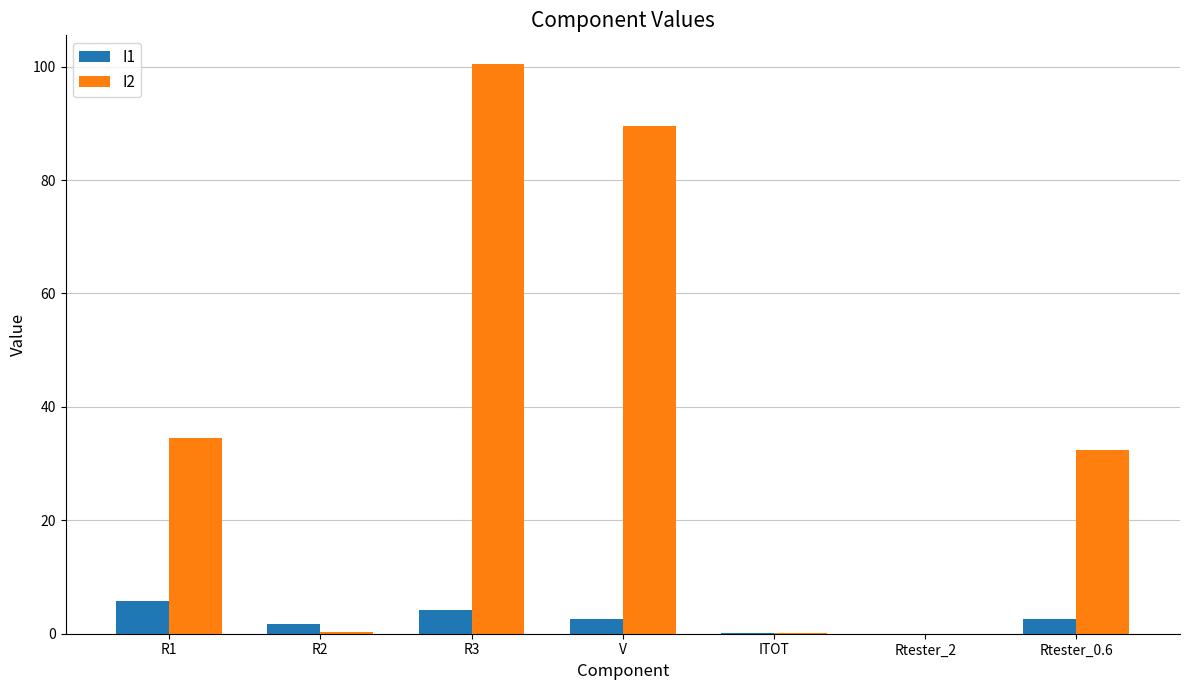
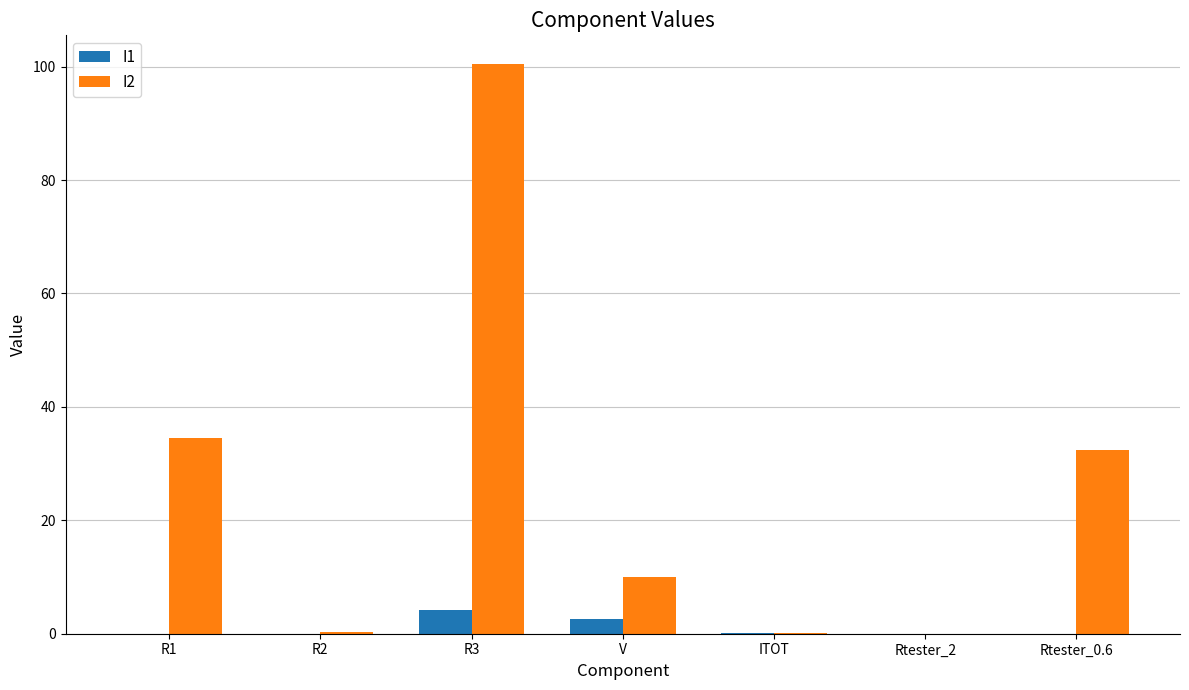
  {
    "I1": {
-     "R1": 6,
-     "R2": 2,
+     "R1": 0,
+     "R2": 0,
      "R3": 4,
      "V": 3,
-     "Rtester_0.6": 3
+     "Rtester_0.6": 0
    },
    "I2": {
      "R1": 35,
      "R3": 101,
-     "V": 90,
+     "V": 10,
      "Rtester_0.6": 32
    }
  }
